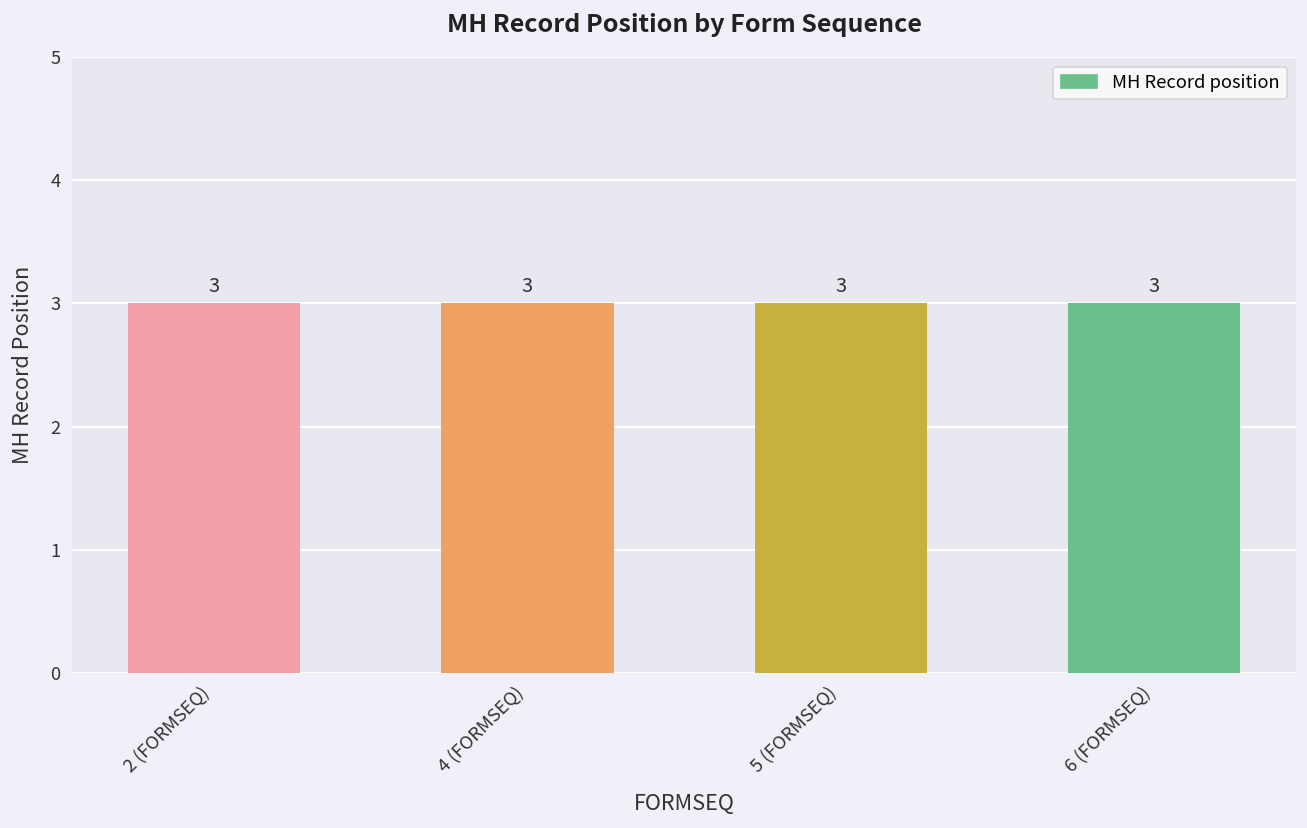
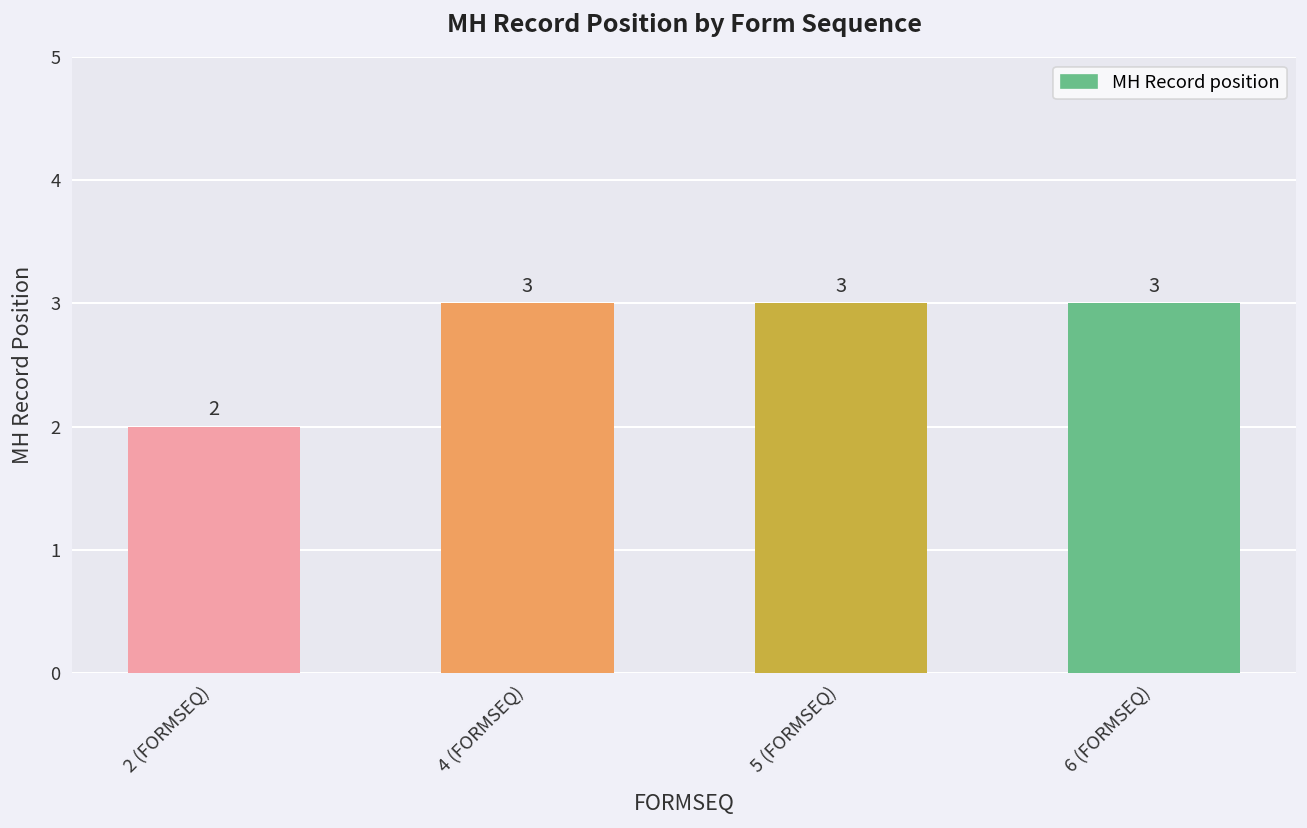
  {
-   "2 (FORMSEQ)": 3,
+   "2 (FORMSEQ)": 2,
    "4 (FORMSEQ)": 3,
    "5 (FORMSEQ)": 3,
    "6 (FORMSEQ)": 3
  }
